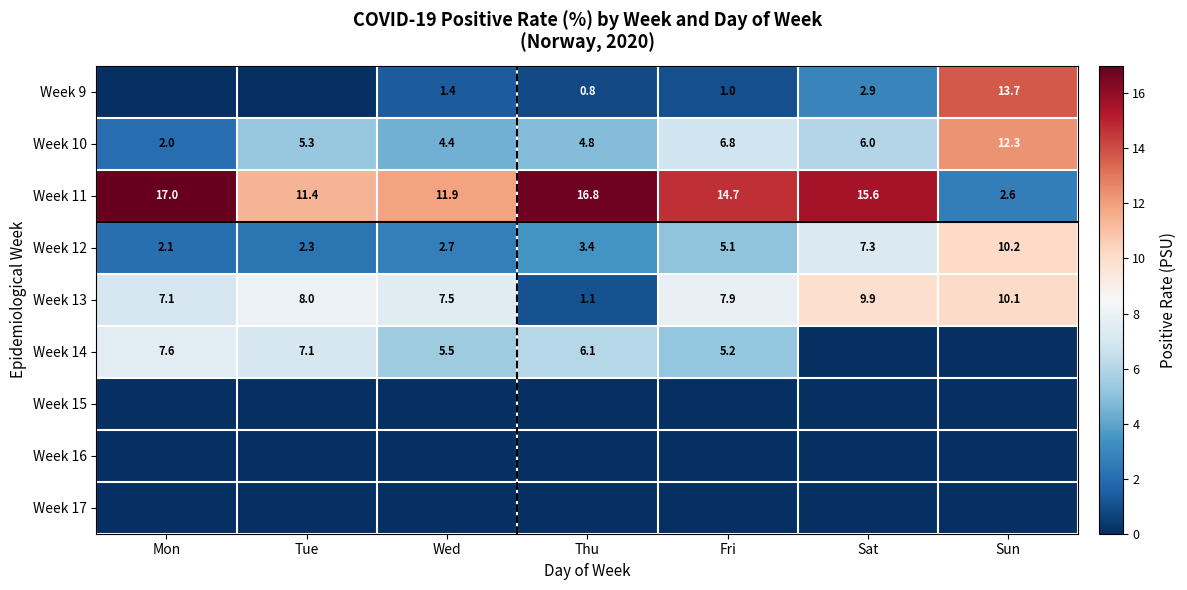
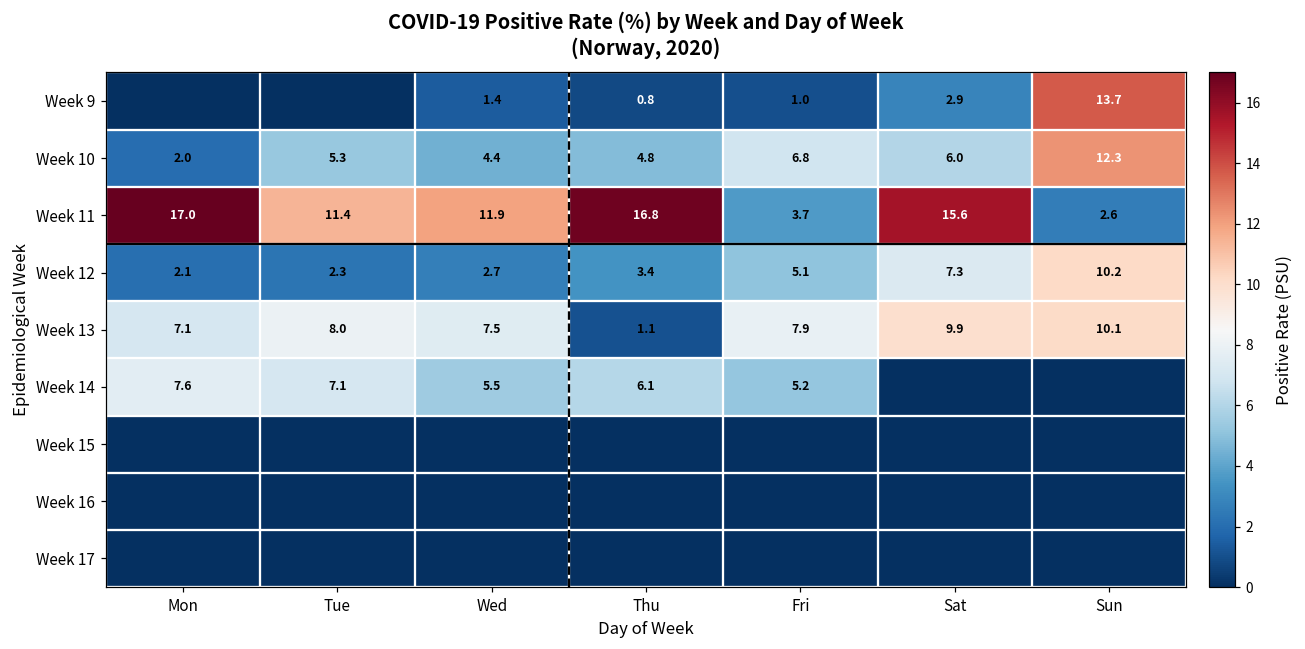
  {
    "Week 9": {
      "Wed": 1.4,
      "Thu": 0.8,
      "Fri": 1.0,
      "Sat": 2.9,
      "Sun": 13.7
    },
    "Week 10": {
      "Mon": 2.0,
      "Tue": 5.3,
      "Wed": 4.4,
      "Thu": 4.8,
      "Fri": 6.8,
      "Sat": 6.0,
      "Sun": 12.3
    },
    "Week 11": {
      "Mon": 17.0,
      "Tue": 11.4,
      "Wed": 11.9,
      "Thu": 16.8,
-     "Fri": 14.7,
+     "Fri": 3.7,
      "Sat": 15.6,
      "Sun": 2.6
    },
    "Week 12": {
      "Mon": 2.1,
      "Tue": 2.3,
      "Wed": 2.7,
      "Thu": 3.4,
      "Fri": 5.1,
      "Sat": 7.3,
      "Sun": 10.2
    },
    "Week 13": {
      "Mon": 7.1,
      "Tue": 8.0,
      "Wed": 7.5,
      "Thu": 1.1,
      "Fri": 7.9,
      "Sat": 9.9,
      "Sun": 10.1
    },
    "Week 14": {
      "Mon": 7.6,
      "Tue": 7.1,
      "Wed": 5.5,
      "Thu": 6.1,
      "Fri": 5.2
    }
  }
